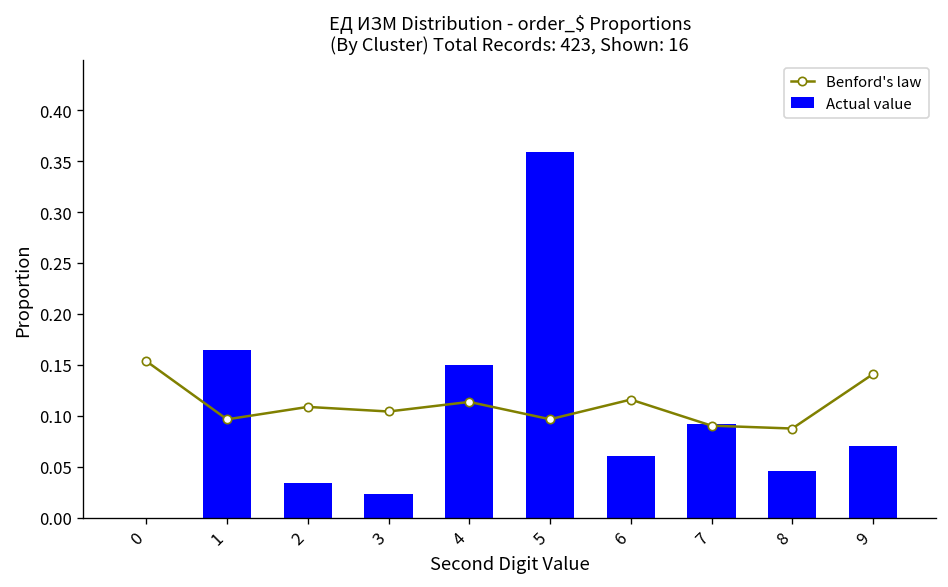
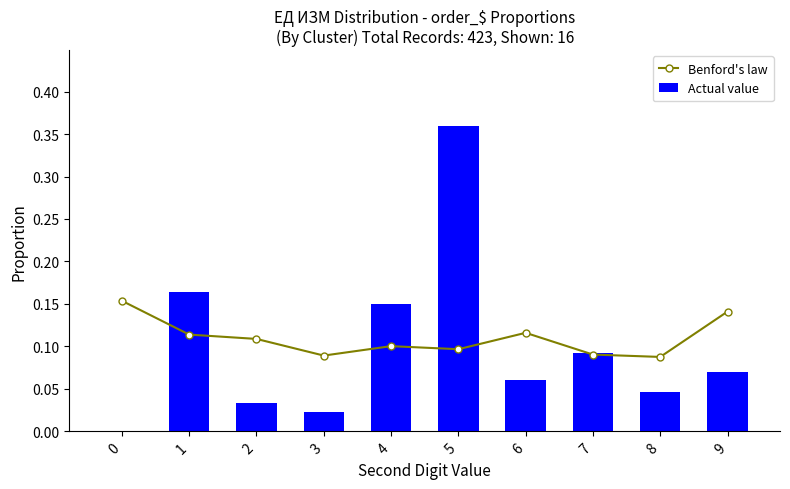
  {
    "Benford's law": {
      "0": 0.15,
-     "1": 0.10,
+     "1": 0.11,
      "2": 0.11,
-     "3": 0.10,
-     "4": 0.11,
+     "3": 0.09,
+     "4": 0.10,
      "5": 0.10,
      "6": 0.12,
      "7": 0.09,
      "8": 0.09,
      "9": 0.14
    },
    "Actual value": {
      "0": 0.00,
      "1": 0.16,
      "2": 0.03,
      "3": 0.02,
      "4": 0.15,
      "5": 0.36,
      "6": 0.06,
      "7": 0.09,
      "8": 0.05,
      "9": 0.07
    }
  }
